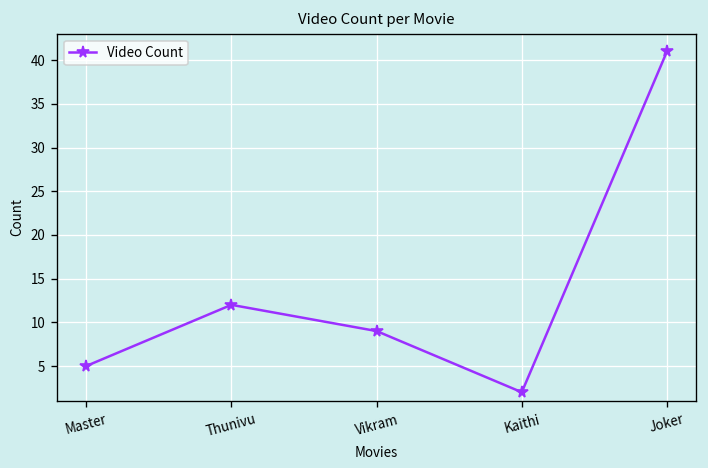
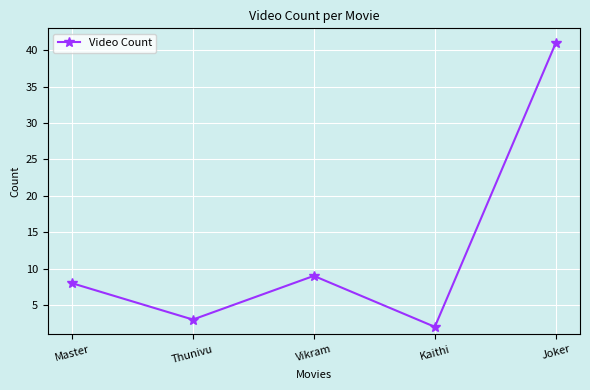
  {
-   "Master": 5,
-   "Thunivu": 12,
+   "Master": 8,
+   "Thunivu": 3,
    "Vikram": 9,
    "Kaithi": 2,
    "Joker": 41
  }
